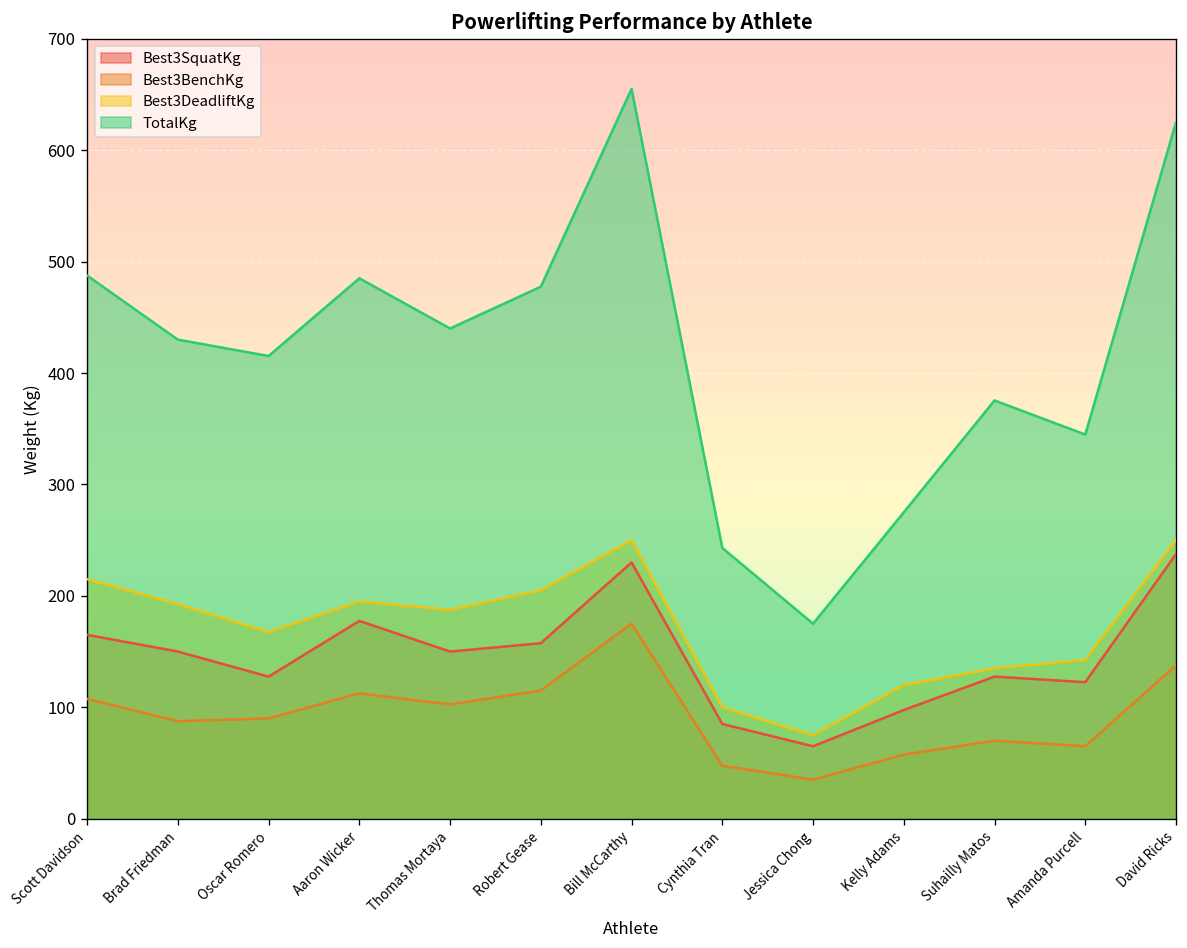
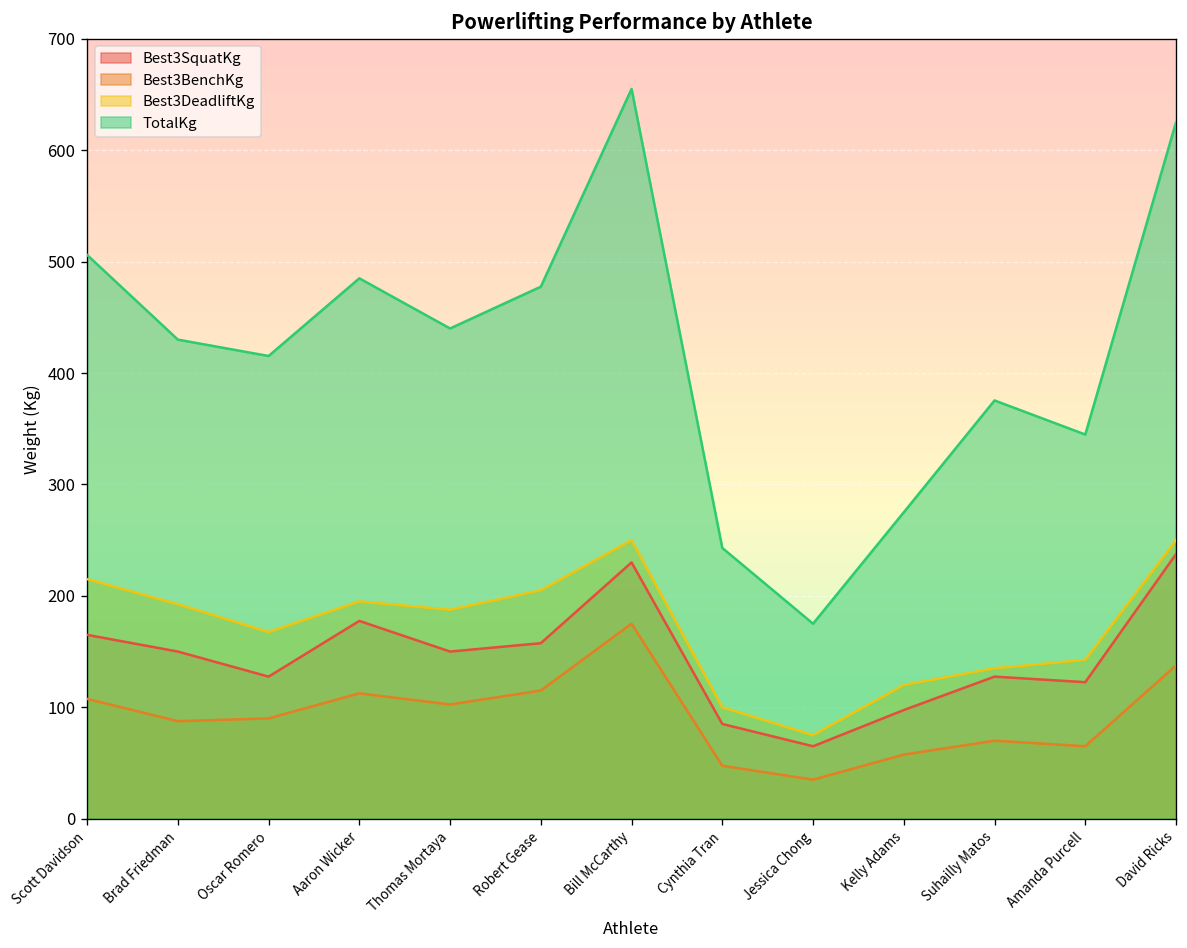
  {
    "TotalKg": {
-     "Scott Davidson": 490,
+     "Scott Davidson": 510,
      "Brad Friedman": 430,
      "Oscar Romero": 420,
      "Aaron Wicker": 490,
      "Thomas Mortaya": 440,
      "Robert Gease": 480,
      "Bill McCarthy": 660,
      "Cynthia Tran": 240,
      "Jessica Chong": 180,
      "Kelly Adams": 280,
      "Suhailly Matos": 380,
      "Amanda Purcell": 340,
      "David Ricks": 630
    }
  }
